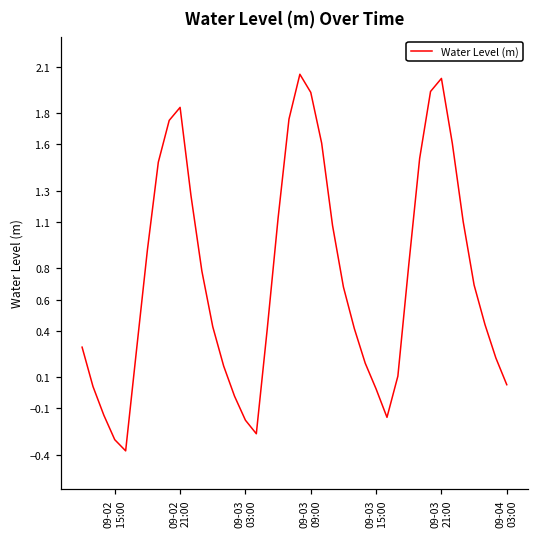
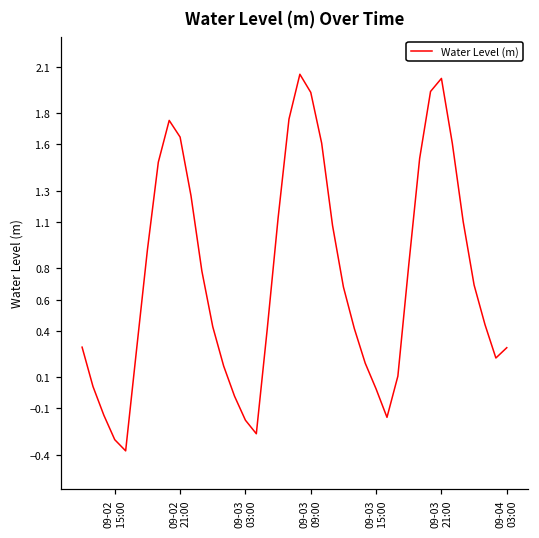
  {
    "09-02 15:00": -0.30,
-   "09-02 21:00": 1.84,
+   "09-02 21:00": 1.65,
    "09-03 03:00": -0.18,
    "09-03 09:00": 1.93,
    "09-03 15:00": 0.02,
    "09-03 21:00": 2.02,
-   "09-04 03:00": 0.05
+   "09-04 03:00": 0.29
  }
